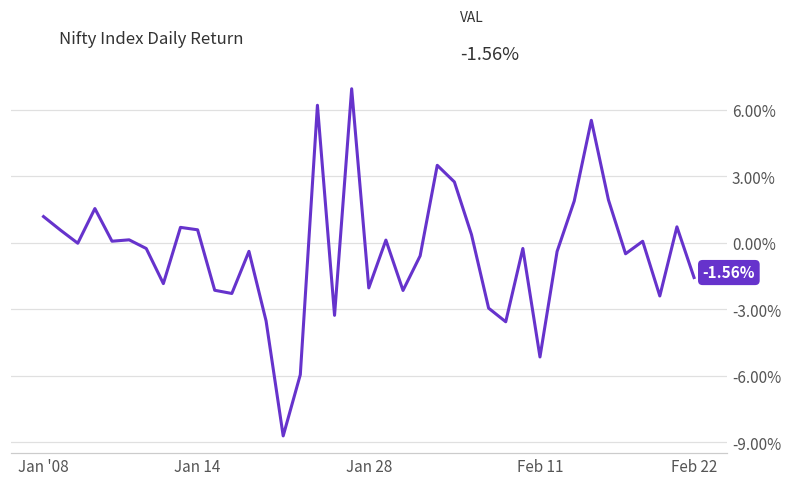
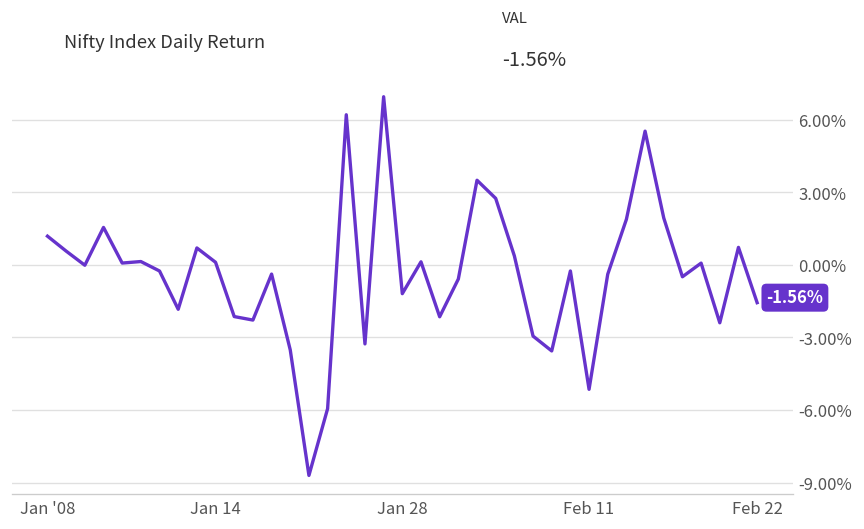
  {
    "Jan '08": "1.2%",
-   "Jan 14": "0.6%",
-   "Jan 28": "-2.0%",
+   "Jan 14": "0.1%",
+   "Jan 28": "-1.2%",
    "Feb 11": "-5.1%"
  }
